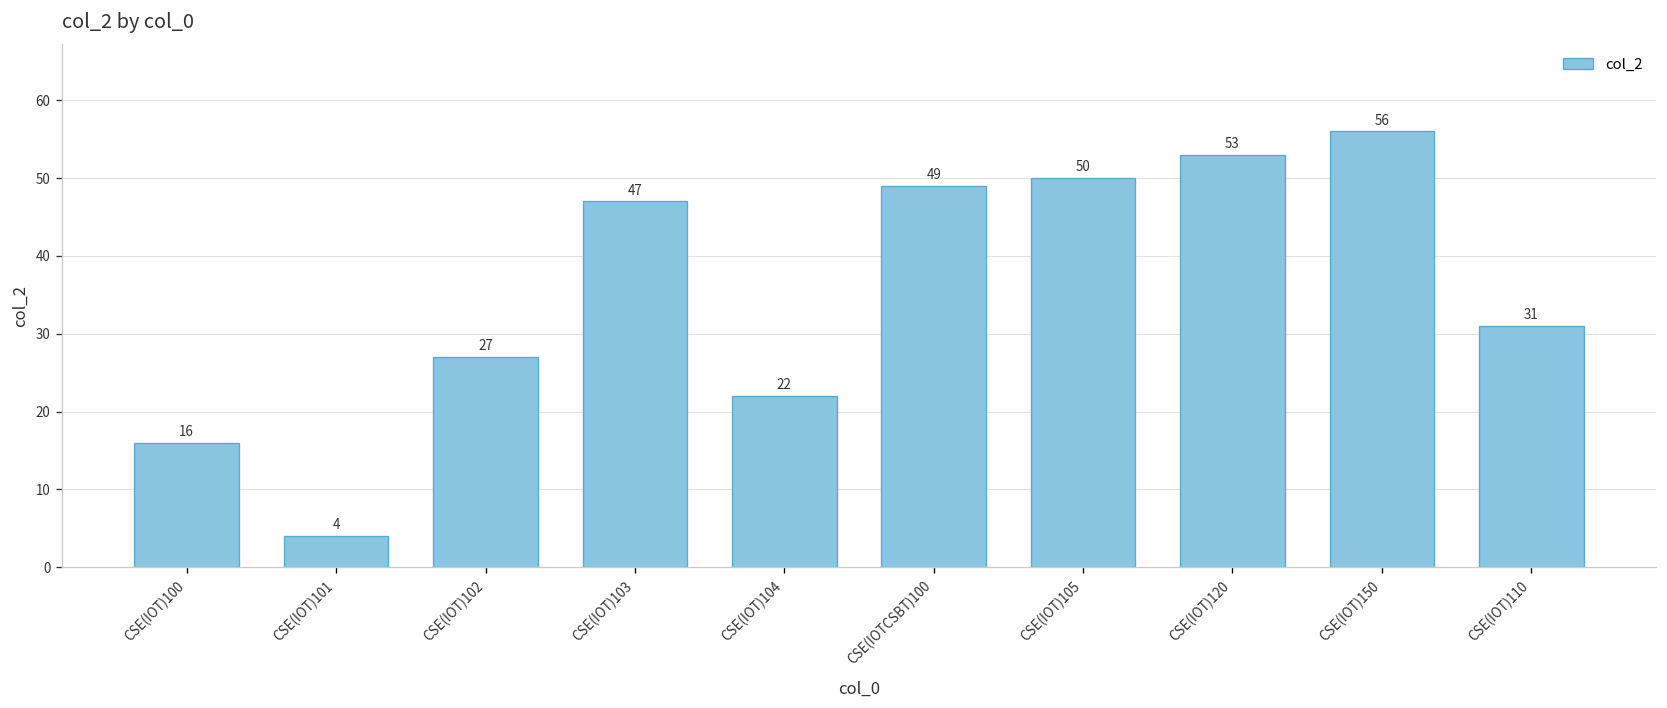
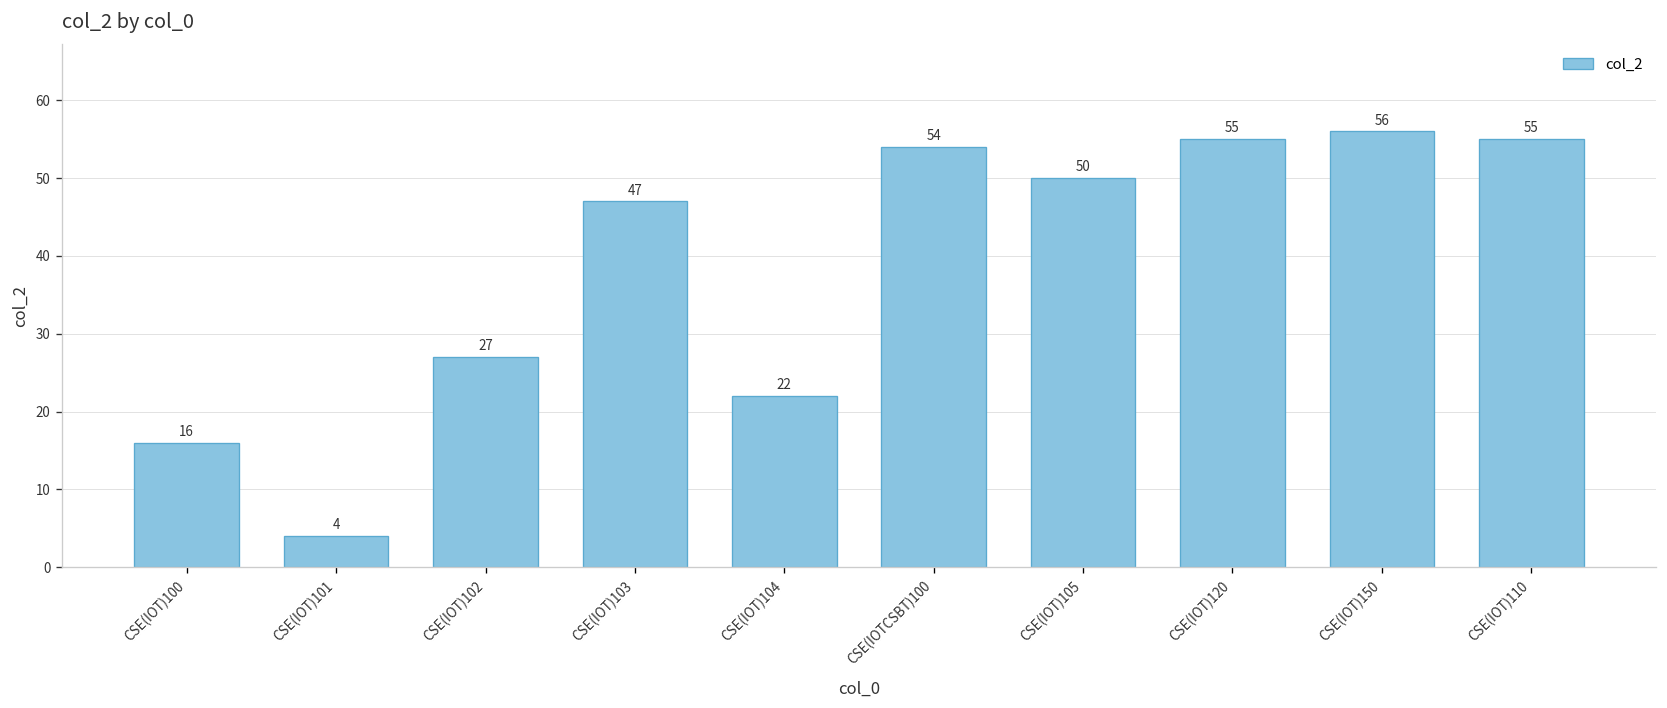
  {
    "CSE(IOT)100": 16,
    "CSE(IOT)101": 4,
    "CSE(IOT)102": 27,
    "CSE(IOT)103": 47,
    "CSE(IOT)104": 22,
-   "CSE(IOTCSBT)100": 49,
+   "CSE(IOTCSBT)100": 54,
    "CSE(IOT)105": 50,
-   "CSE(IOT)120": 53,
+   "CSE(IOT)120": 55,
    "CSE(IOT)150": 56,
-   "CSE(IOT)110": 31
+   "CSE(IOT)110": 55
  }
